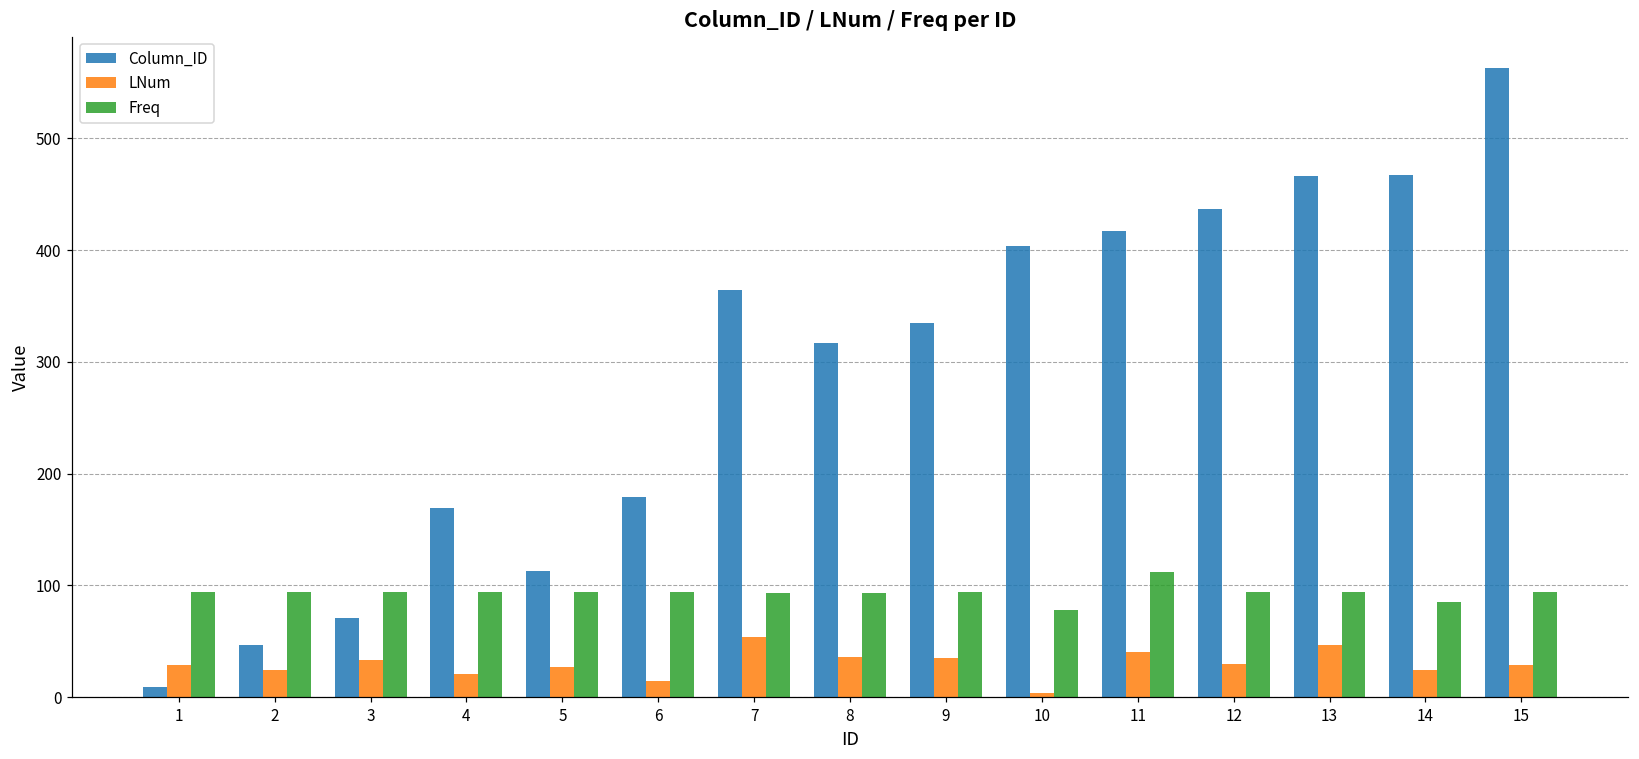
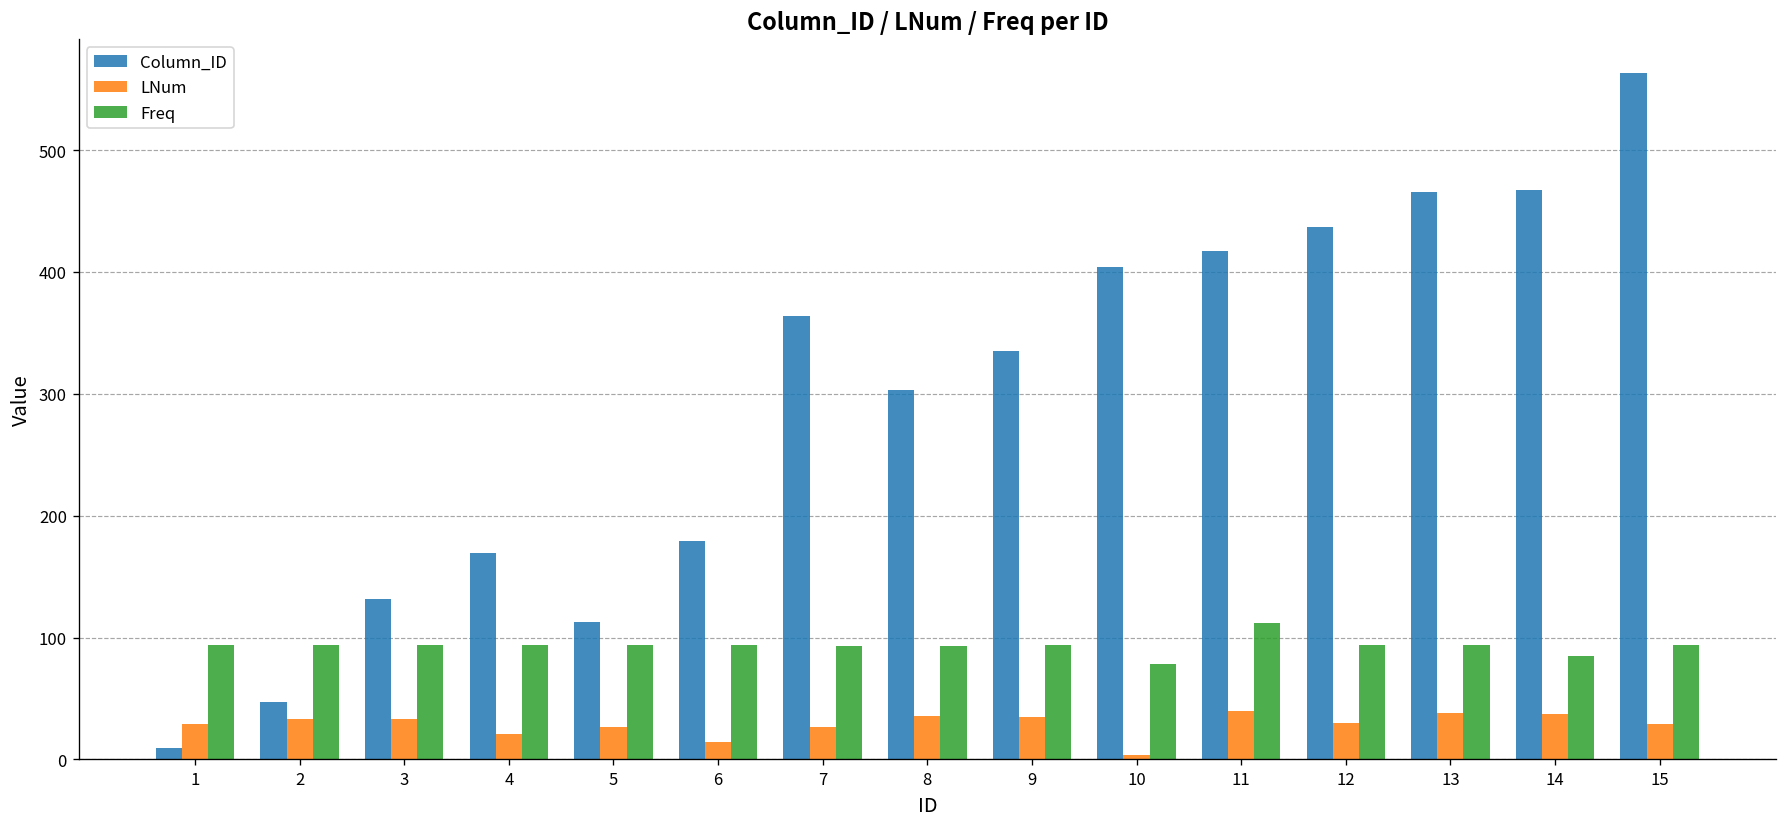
  {
    "Column_ID": {
      "1": 9,
      "2": 47,
-     "3": 71,
+     "3": 132,
      "4": 169,
      "5": 113,
      "6": 179,
      "7": 364,
-     "8": 317,
+     "8": 303,
      "9": 335,
      "10": 404,
      "11": 417,
      "12": 437,
      "13": 466,
      "14": 467,
      "15": 563
    },
    "LNum": {
      "1": 29,
-     "2": 24,
+     "2": 33,
      "3": 33,
      "4": 21,
      "5": 27,
      "6": 14,
-     "7": 54,
+     "7": 27,
      "8": 36,
      "9": 35,
      "10": 4,
      "11": 40,
      "12": 30,
-     "13": 47,
-     "14": 24,
+     "13": 38,
+     "14": 37,
      "15": 29
    },
    "Freq": {
      "1": 94,
      "2": 94,
      "3": 94,
      "4": 94,
      "5": 94,
      "6": 94,
      "7": 93,
      "8": 93,
      "9": 94,
      "10": 78,
      "11": 112,
      "12": 94,
      "13": 94,
      "14": 85,
      "15": 94
    }
  }
